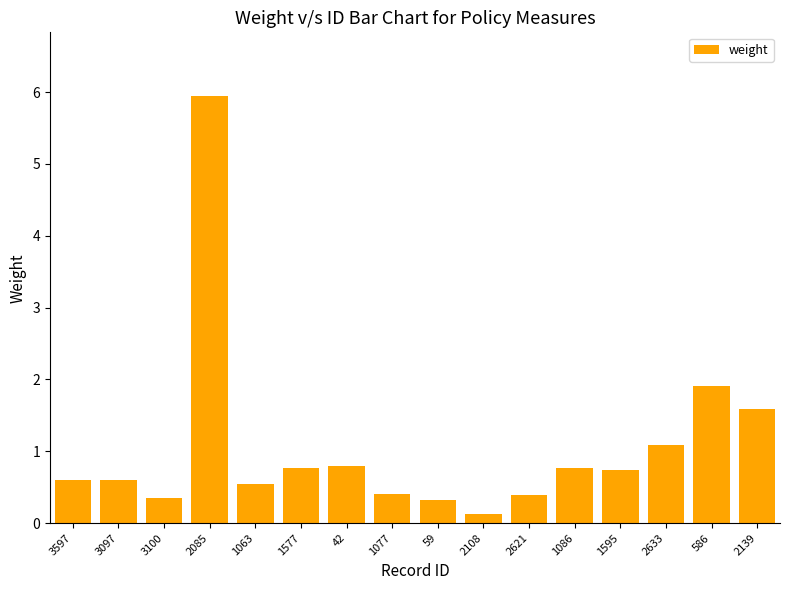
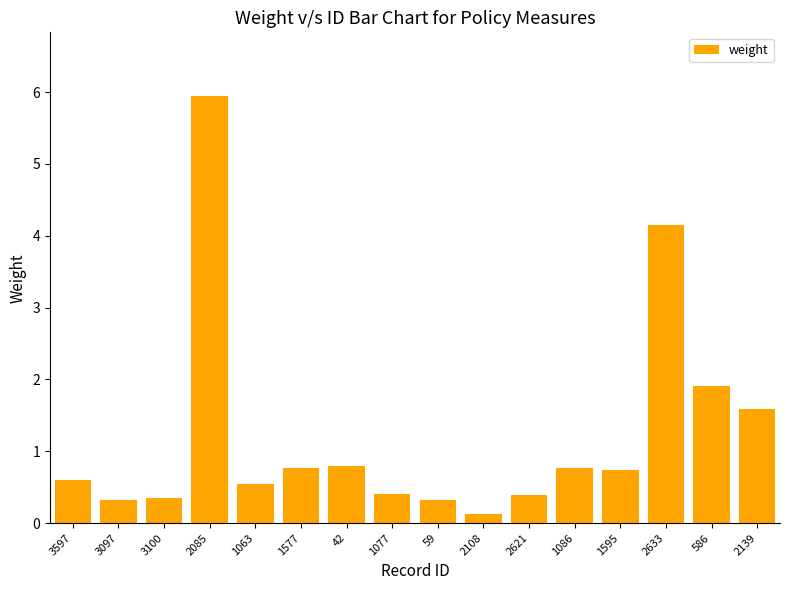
  {
    "3597": 0.6,
-   "3097": 0.6,
+   "3097": 0.3,
    "3100": 0.3,
    "2085": 5.9,
    "1063": 0.5,
    "1577": 0.8,
    "42": 0.8,
    "1077": 0.4,
    "59": 0.3,
    "2108": 0.1,
    "2621": 0.4,
    "1086": 0.8,
    "1595": 0.7,
-   "2633": 1.1,
+   "2633": 4.2,
    "586": 1.9,
    "2139": 1.6
  }
